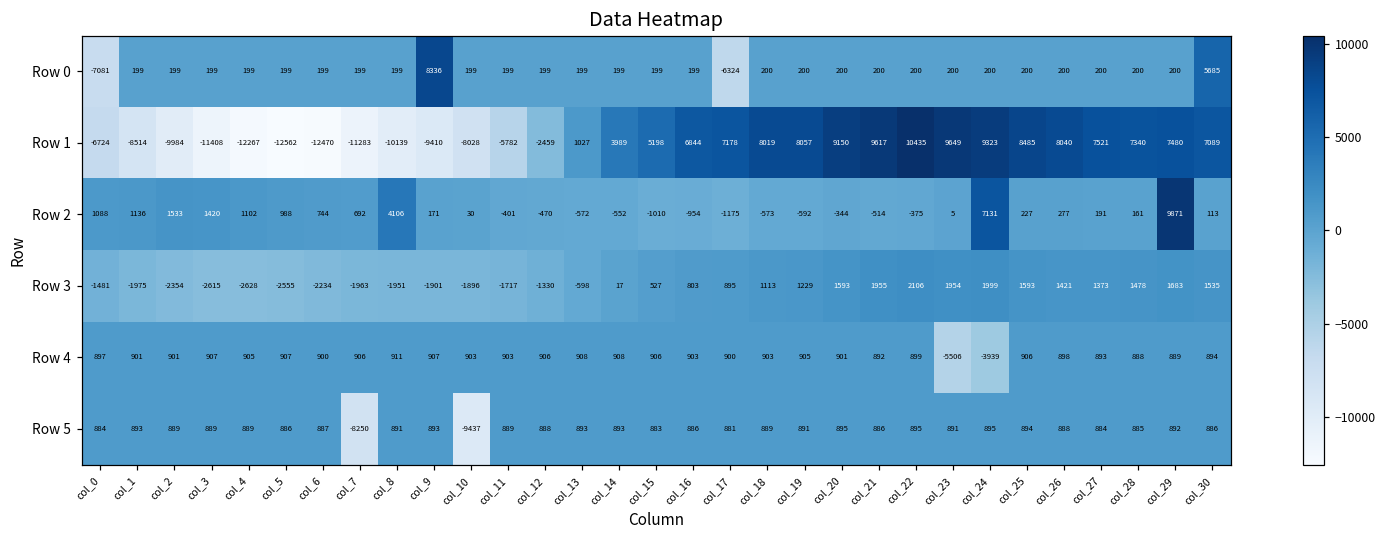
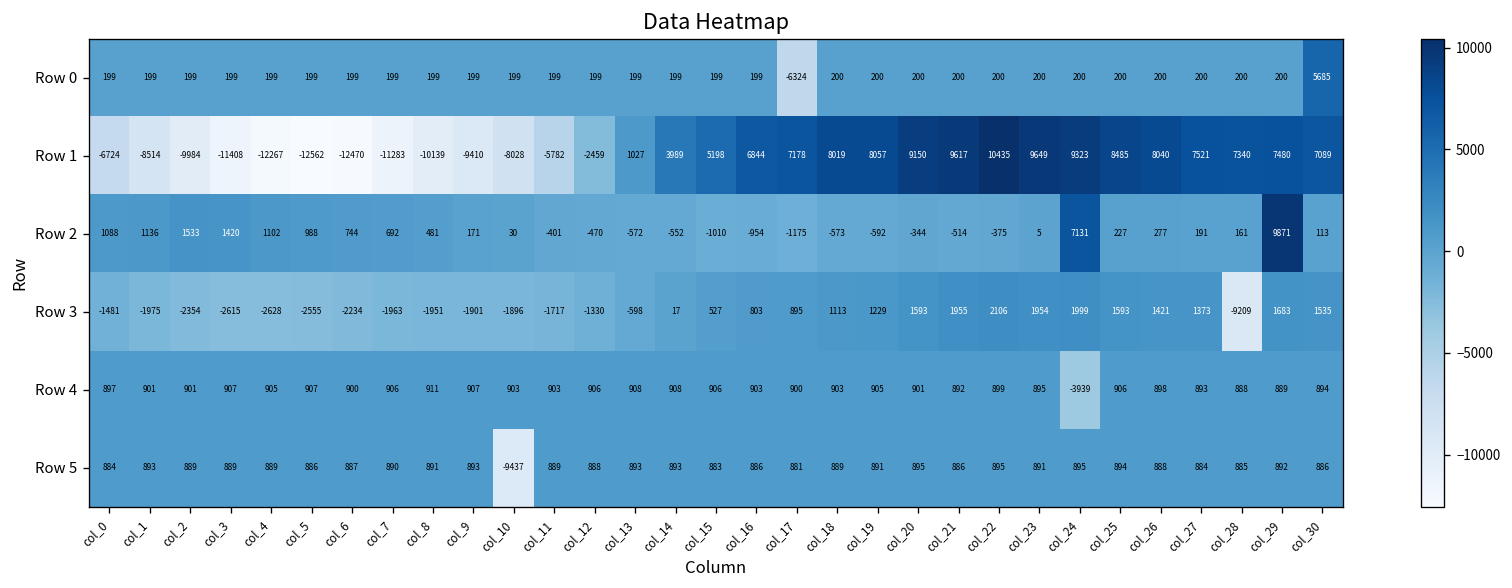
  {
    "Row 0": {
-     "col_0": -7081,
+     "col_0": 199,
      "col_1": 199,
      "col_2": 199,
      "col_3": 199,
      "col_4": 199,
      "col_5": 199,
      "col_6": 199,
      "col_7": 199,
      "col_8": 199,
-     "col_9": 8336,
+     "col_9": 199,
      "col_10": 199,
      "col_11": 199,
      "col_12": 199,
      "col_13": 199,
      "col_14": 199,
      "col_15": 199,
      "col_16": 199,
      "col_17": -6324,
      "col_18": 200,
      "col_19": 200,
      "col_20": 200,
      "col_21": 200,
      "col_22": 200,
      "col_23": 200,
      "col_24": 200,
      "col_25": 200,
      "col_26": 200,
      "col_27": 200,
      "col_28": 200,
      "col_29": 200,
      "col_30": 5685
    },
    "Row 1": {
      "col_0": -6724,
      "col_1": -8514,
      "col_2": -9984,
      "col_3": -11408,
      "col_4": -12267,
      "col_5": -12562,
      "col_6": -12470,
      "col_7": -11283,
      "col_8": -10139,
      "col_9": -9410,
      "col_10": -8028,
      "col_11": -5782,
      "col_12": -2459,
      "col_13": 1027,
      "col_14": 3989,
      "col_15": 5198,
      "col_16": 6844,
      "col_17": 7178,
      "col_18": 8019,
      "col_19": 8057,
      "col_20": 9150,
      "col_21": 9617,
      "col_22": 10435,
      "col_23": 9649,
      "col_24": 9323,
      "col_25": 8485,
      "col_26": 8040,
      "col_27": 7521,
      "col_28": 7340,
      "col_29": 7480,
      "col_30": 7089
    },
    "Row 2": {
      "col_0": 1088,
      "col_1": 1136,
      "col_2": 1533,
      "col_3": 1420,
      "col_4": 1102,
      "col_5": 988,
      "col_6": 744,
      "col_7": 692,
-     "col_8": 4106,
+     "col_8": 481,
      "col_9": 171,
      "col_10": 30,
      "col_11": -401,
      "col_12": -470,
      "col_13": -572,
      "col_14": -552,
      "col_15": -1010,
      "col_16": -954,
      "col_17": -1175,
      "col_18": -573,
      "col_19": -592,
      "col_20": -344,
      "col_21": -514,
      "col_22": -375,
      "col_23": 5,
      "col_24": 7131,
      "col_25": 227,
      "col_26": 277,
      "col_27": 191,
      "col_28": 161,
      "col_29": 9871,
      "col_30": 113
    },
    "Row 3": {
      "col_0": -1481,
      "col_1": -1975,
      "col_2": -2354,
      "col_3": -2615,
      "col_4": -2628,
      "col_5": -2555,
      "col_6": -2234,
      "col_7": -1963,
      "col_8": -1951,
      "col_9": -1901,
      "col_10": -1896,
      "col_11": -1717,
      "col_12": -1330,
      "col_13": -598,
      "col_14": 17,
      "col_15": 527,
      "col_16": 803,
      "col_17": 895,
      "col_18": 1113,
      "col_19": 1229,
      "col_20": 1593,
      "col_21": 1955,
      "col_22": 2106,
      "col_23": 1954,
      "col_24": 1999,
      "col_25": 1593,
      "col_26": 1421,
      "col_27": 1373,
-     "col_28": 1478,
+     "col_28": -9209,
      "col_29": 1683,
      "col_30": 1535
    },
    "Row 4": {
      "col_0": 897,
      "col_1": 901,
      "col_2": 901,
      "col_3": 907,
      "col_4": 905,
      "col_5": 907,
      "col_6": 900,
      "col_7": 906,
      "col_8": 911,
      "col_9": 907,
      "col_10": 903,
      "col_11": 903,
      "col_12": 906,
      "col_13": 908,
      "col_14": 908,
      "col_15": 906,
      "col_16": 903,
      "col_17": 900,
      "col_18": 903,
      "col_19": 905,
      "col_20": 901,
      "col_21": 892,
      "col_22": 899,
-     "col_23": -5506,
+     "col_23": 895,
      "col_24": -3939,
      "col_25": 906,
      "col_26": 898,
      "col_27": 893,
      "col_28": 888,
      "col_29": 889,
      "col_30": 894
    },
    "Row 5": {
      "col_0": 884,
      "col_1": 893,
      "col_2": 889,
      "col_3": 889,
      "col_4": 889,
      "col_5": 886,
      "col_6": 887,
-     "col_7": -8250,
+     "col_7": 890,
      "col_8": 891,
      "col_9": 893,
      "col_10": -9437,
      "col_11": 889,
      "col_12": 888,
      "col_13": 893,
      "col_14": 893,
      "col_15": 883,
      "col_16": 886,
      "col_17": 881,
      "col_18": 889,
      "col_19": 891,
      "col_20": 895,
      "col_21": 886,
      "col_22": 895,
      "col_23": 891,
      "col_24": 895,
      "col_25": 894,
      "col_26": 888,
      "col_27": 884,
      "col_28": 885,
      "col_29": 892,
      "col_30": 886
    }
  }
